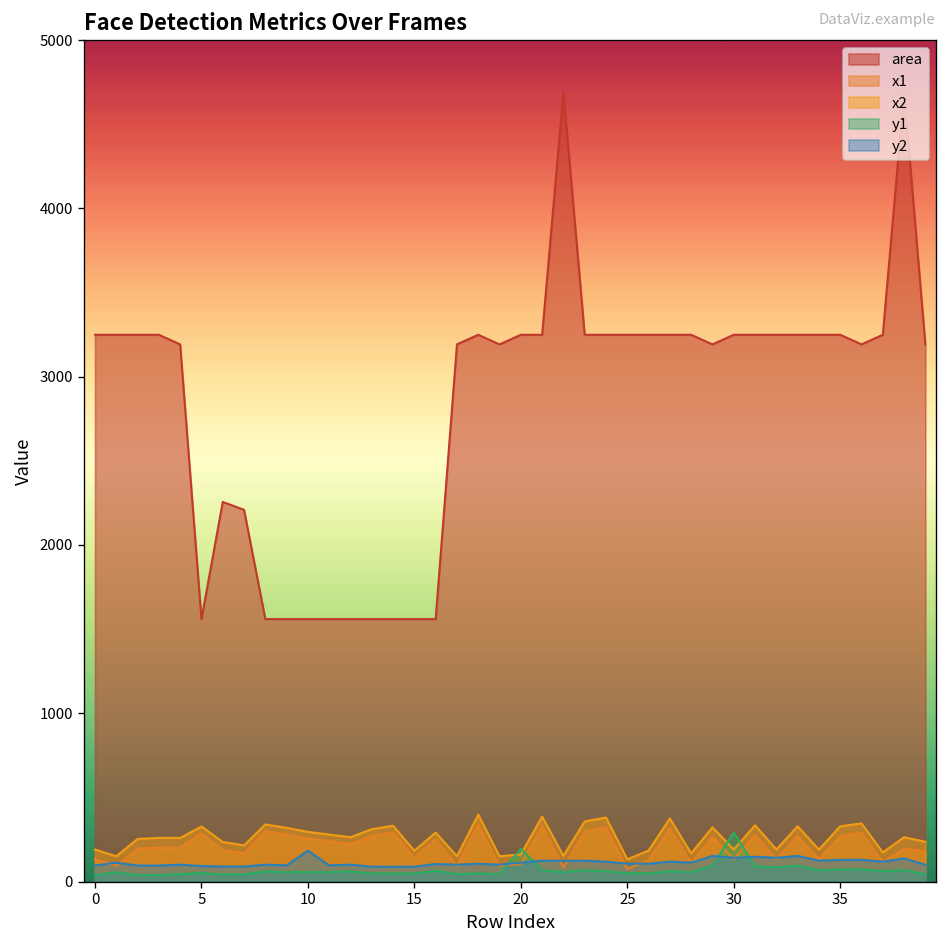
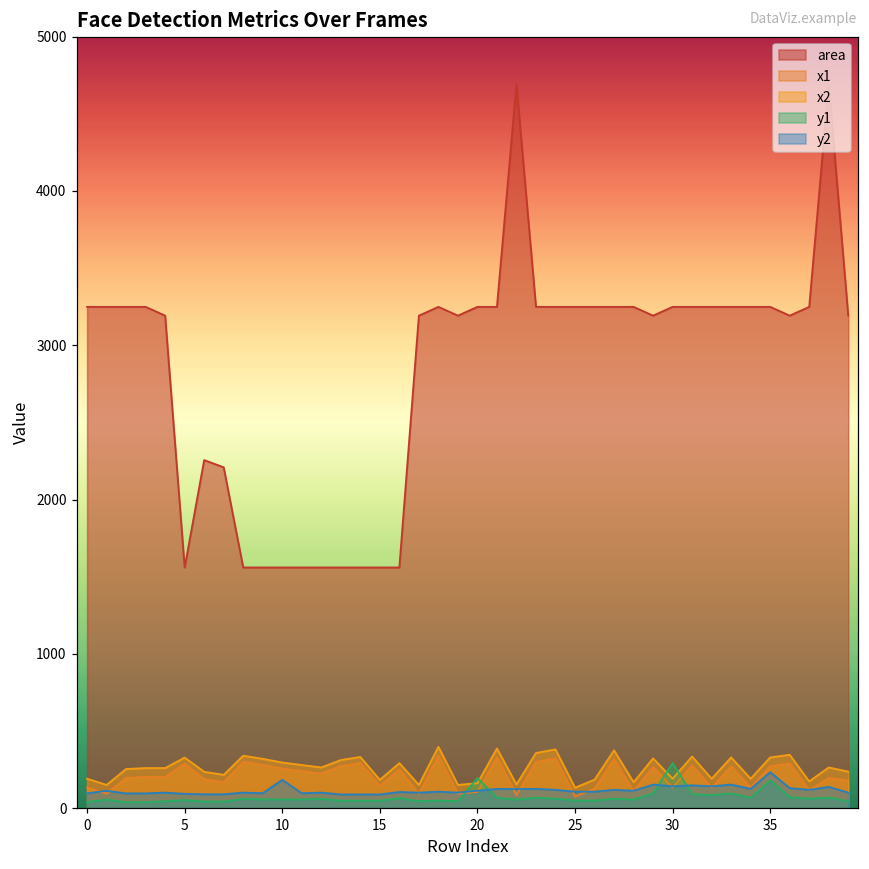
  {
    "y1": {
      "0": 40,
      "5": 50,
      "10": 60,
      "15": 50,
      "20": 200,
      "25": 50,
      "30": 290,
-     "35": 70
+     "35": 180
    },
    "y2": {
      "0": 100,
      "5": 90,
      "10": 180,
      "15": 90,
      "25": 110,
-     "35": 130
+     "35": 230
    }
  }
